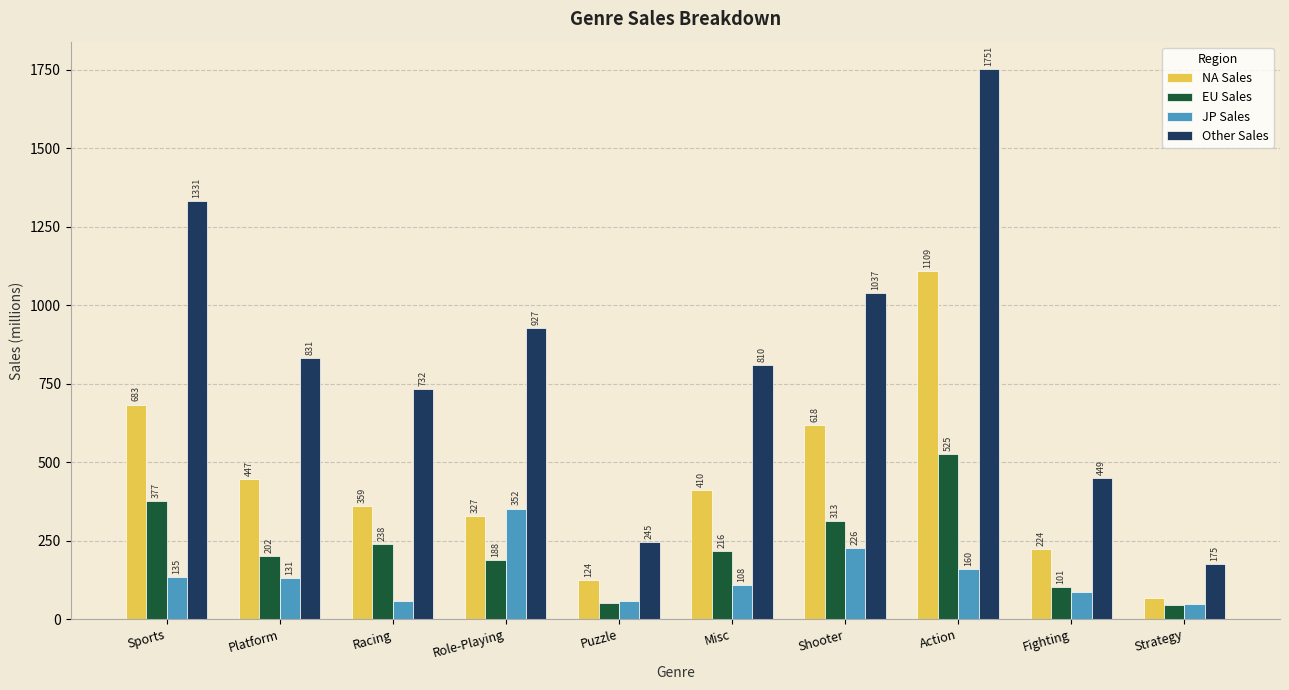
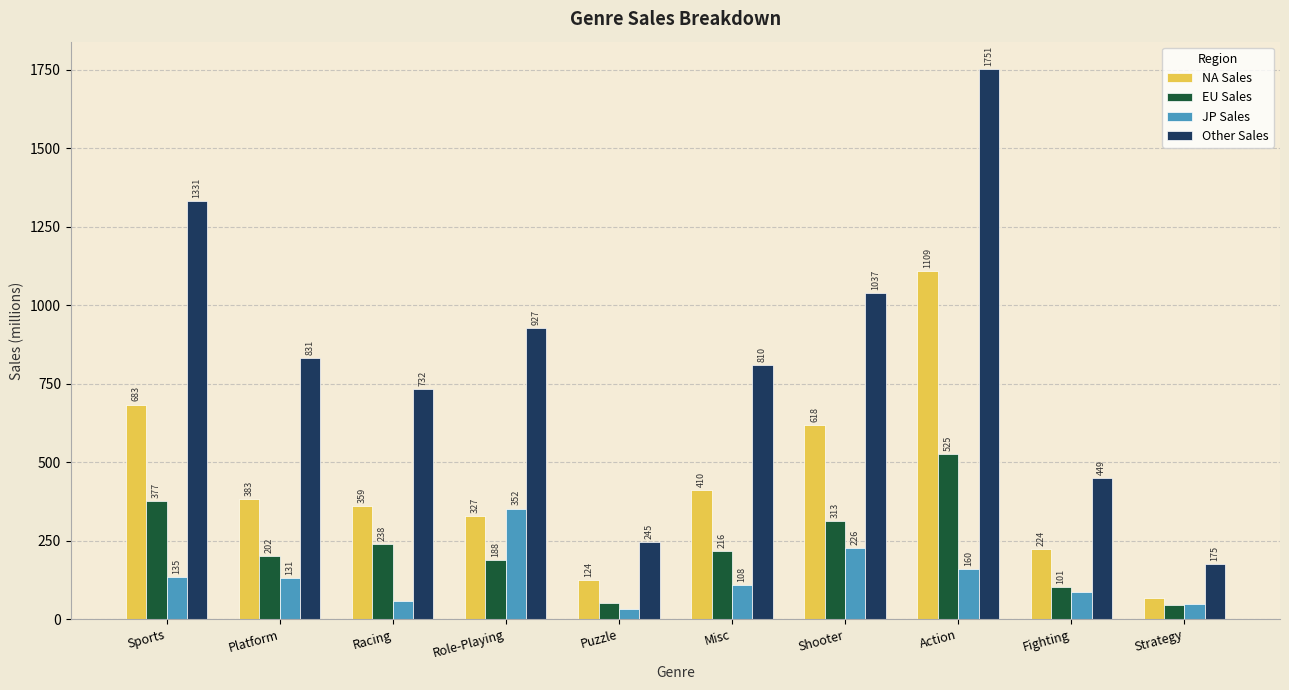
  {
    "NA Sales": {
      "Sports": 683,
-     "Platform": 447,
+     "Platform": 383,
      "Racing": 359,
      "Role-Playing": 327,
      "Puzzle": 124,
      "Misc": 410,
      "Shooter": 618,
      "Action": 1109,
      "Fighting": 224
    },
    "JP Sales": {
      "Racing": 60,
-     "Puzzle": 60,
+     "Puzzle": 30,
      "Fighting": 90,
      "Strategy": 50
    }
  }
